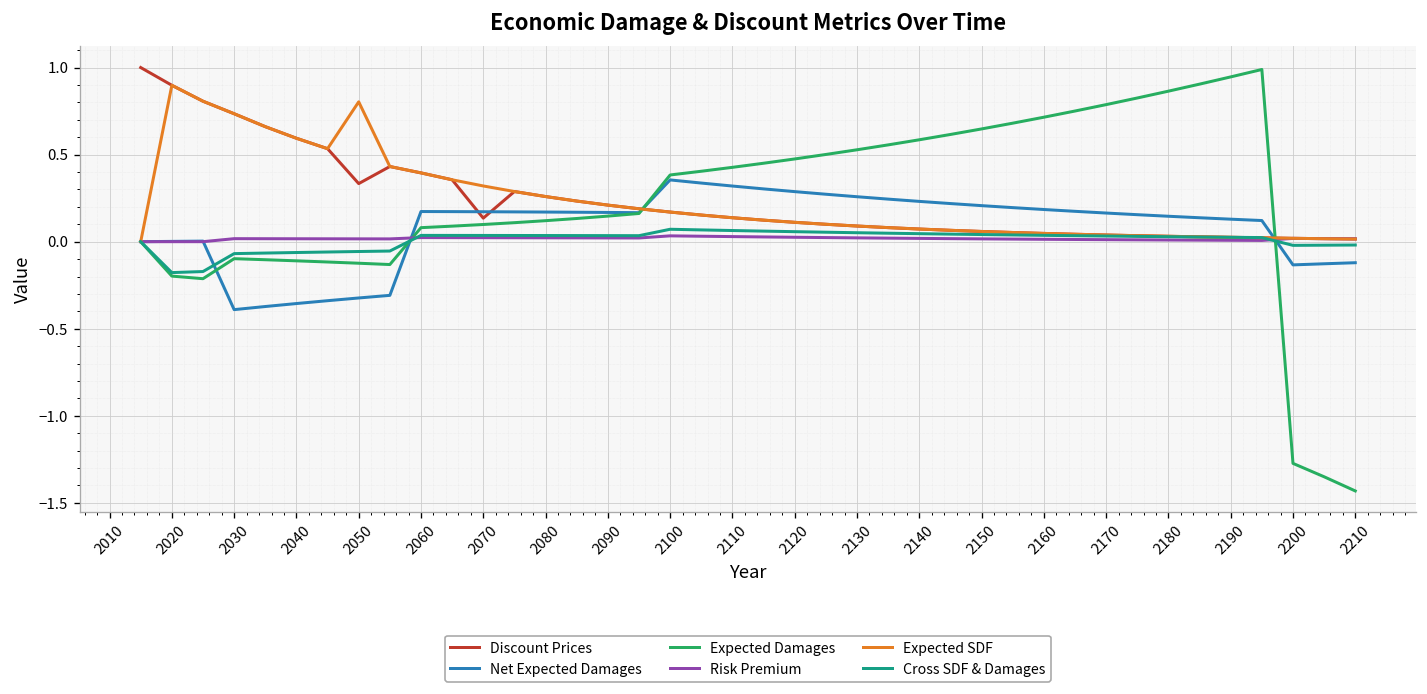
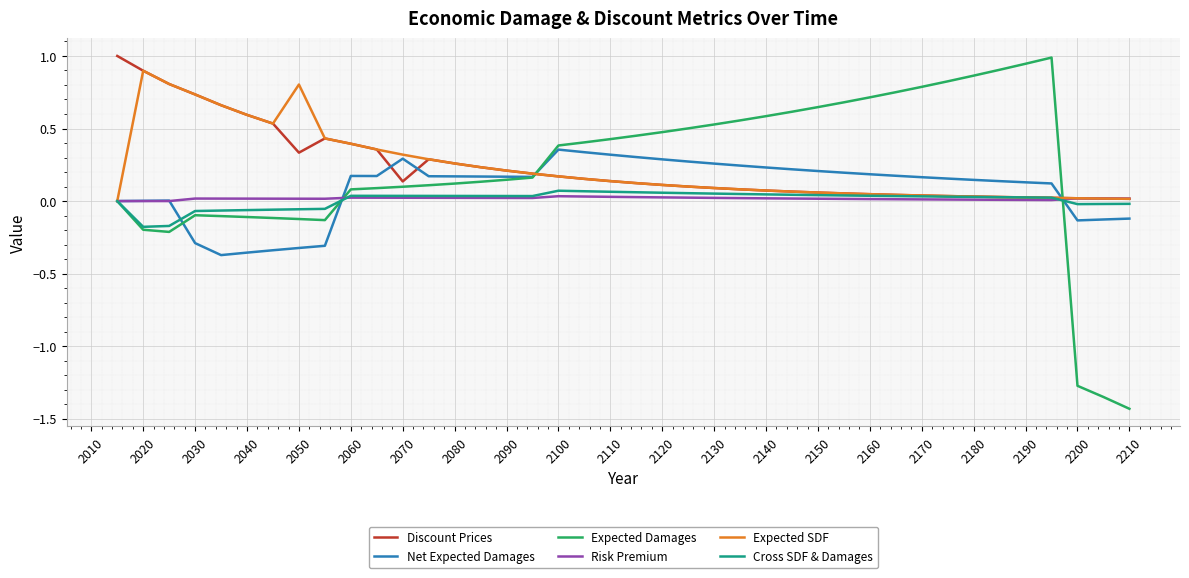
  {
    "Discount Prices": {
      "2050": 0.33,
      "2070": 0.14
    },
    "Net Expected Damages": {
-     "2030": -0.39,
+     "2030": -0.29,
      "2040": -0.36,
      "2050": -0.32,
      "2060": 0.17,
-     "2070": 0.17,
+     "2070": 0.29,
      "2080": 0.17,
      "2090": 0.17,
      "2100": 0.35,
      "2110": 0.32,
      "2120": 0.29,
      "2130": 0.26,
      "2140": 0.23,
      "2150": 0.21,
      "2160": 0.18,
      "2170": 0.16,
      "2180": 0.15,
      "2190": 0.13,
      "2200": -0.13,
      "2210": -0.12
    },
    "Risk Premium": {
      "2030": 0.02,
      "2040": 0.02,
      "2050": 0.02,
      "2100": 0.03,
      "2110": 0.03,
      "2120": 0.03,
      "2130": 0.02,
      "2140": 0.02,
      "2150": 0.02,
      "2160": 0.01,
      "2170": 0.01,
      "2180": 0.01
    },
    "Expected SDF": {
      "2050": 0.80,
      "2070": 0.32
    }
  }
